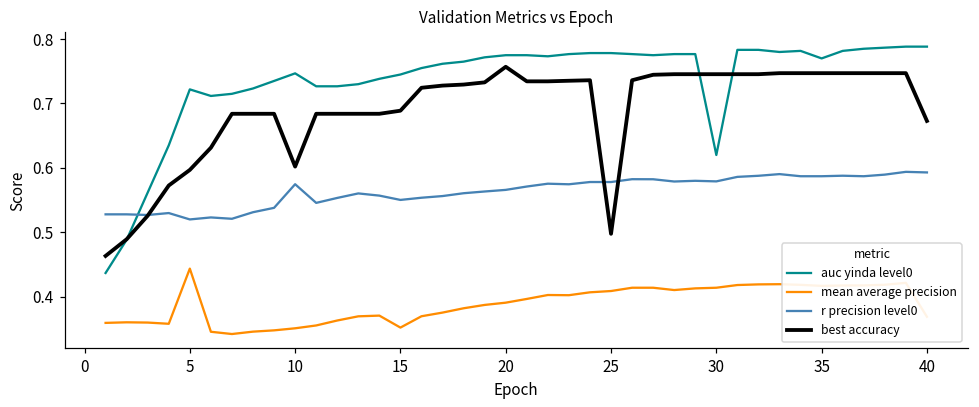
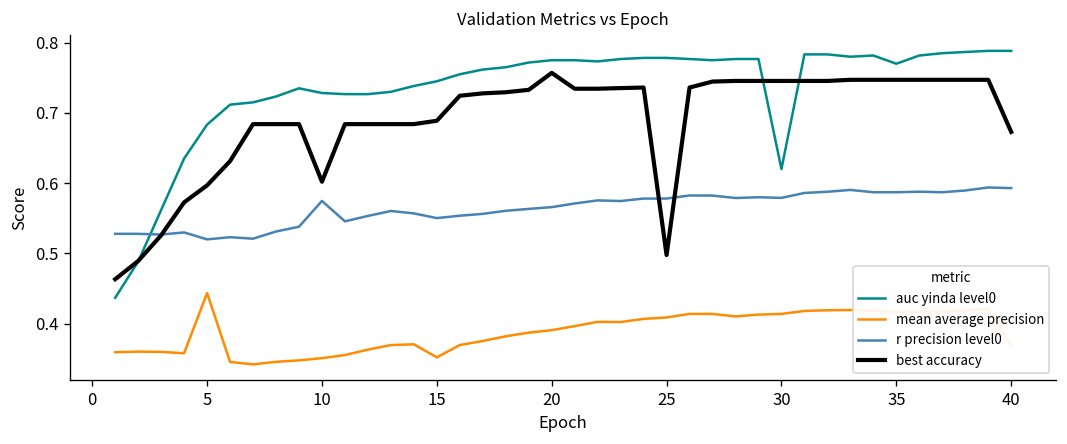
  {
    "auc yinda level0": {
-     "5": 0.72,
-     "10": 0.75,
+     "5": 0.68,
+     "10": 0.73,
      "15": 0.75,
      "20": 0.78,
      "25": 0.78,
      "30": 0.62,
      "35": 0.77,
      "40": 0.79
    },
    "mean average precision": {
      "5": 0.44,
      "10": 0.35,
      "15": 0.35,
      "20": 0.39,
      "25": 0.41,
      "30": 0.41
    },
    "r precision level0": {
      "5": 0.52,
      "10": 0.57,
      "15": 0.55,
      "20": 0.57,
      "25": 0.58,
      "30": 0.58,
      "35": 0.59,
      "40": 0.59
    },
    "best accuracy": {
      "5": 0.60,
      "10": 0.60,
      "15": 0.69,
      "20": 0.76,
      "25": 0.50,
      "30": 0.75,
      "35": 0.75,
      "40": 0.67
    }
  }
